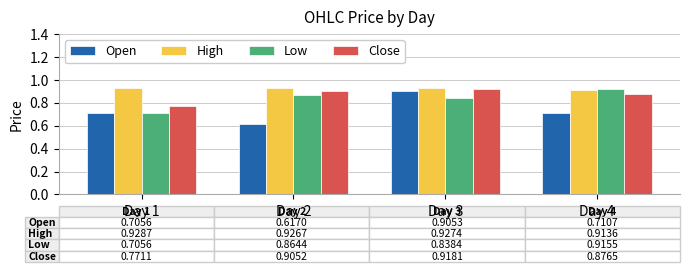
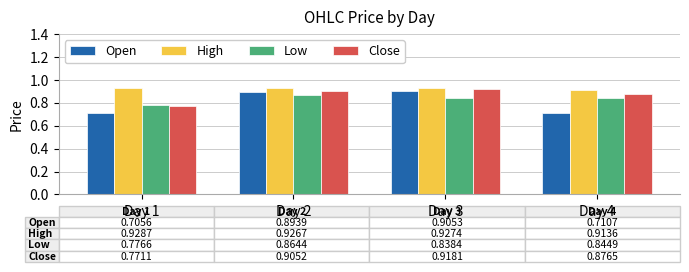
  {
    "Open": {
-     "Day 2": 0.6170
+     "Day 2": 0.8939
    },
    "High": {
      "Day 1": 0.93,
      "Day 2": 0.93,
      "Day 3": 0.93,
      "Day 4": 0.91
    },
    "Low": {
-     "Day 1": 0.7056,
-     "Day 4": 0.9155
+     "Day 1": 0.7766,
+     "Day 4": 0.8449
    },
    "Close": {
      "Day 1": 0.77,
      "Day 2": 0.91,
      "Day 3": 0.92,
      "Day 4": 0.88
    }
  }
